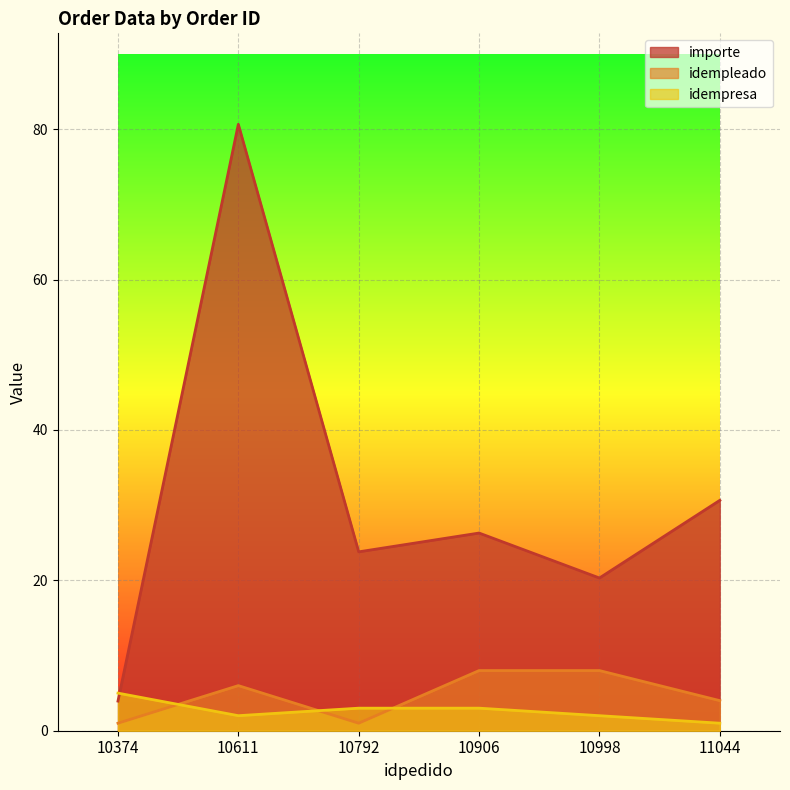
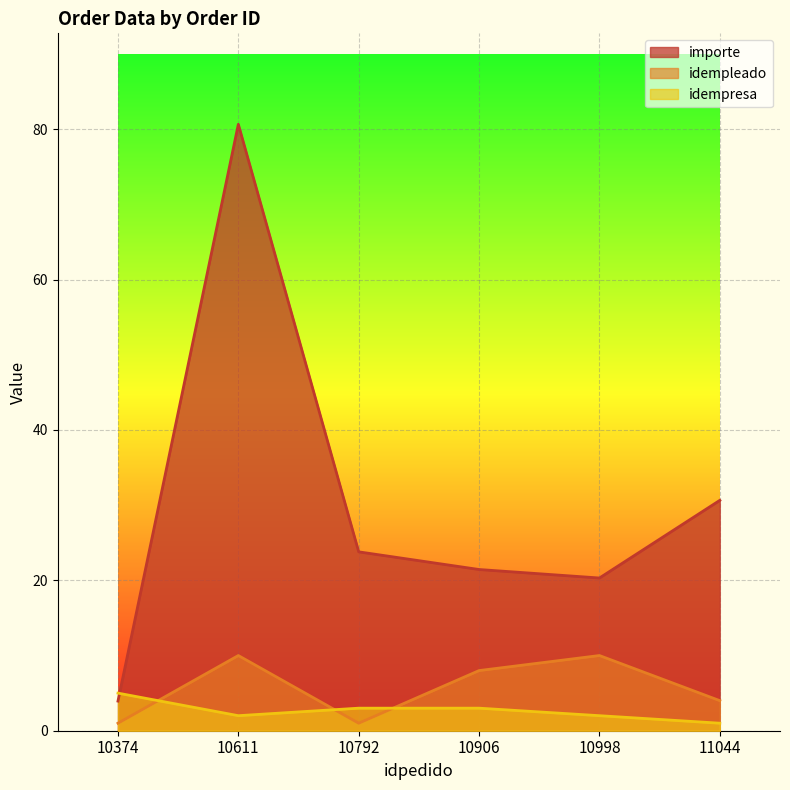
  {
    "importe": {
      "10374": 4,
      "10611": 81,
      "10792": 24,
-     "10906": 26,
+     "10906": 21,
      "10998": 20,
      "11044": 31
    },
    "idempleado": {
      "10374": 1,
-     "10611": 6,
+     "10611": 10,
      "10792": 1,
      "10906": 8,
-     "10998": 8,
+     "10998": 10,
      "11044": 4
    },
    "idempresa": {
      "10374": 5,
      "10611": 2,
      "10792": 3,
      "10906": 3,
      "10998": 2,
      "11044": 1
    }
  }
